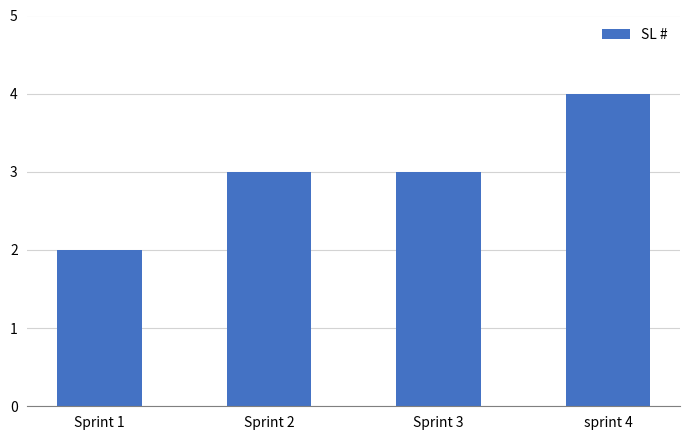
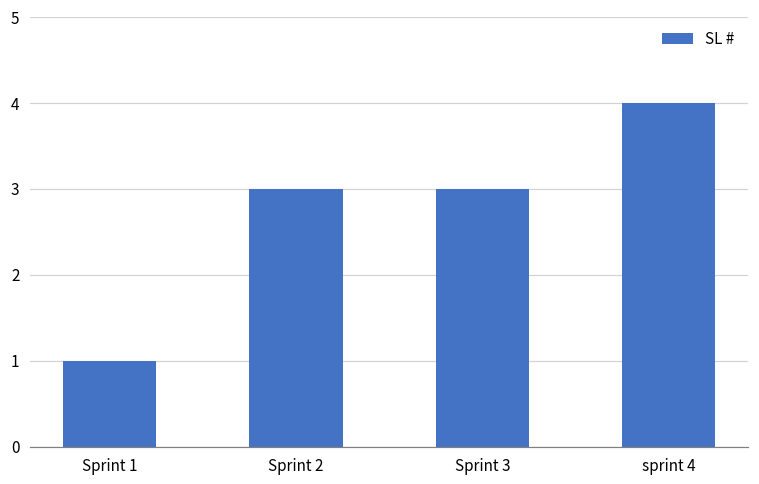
  {
-   "Sprint 1": 2,
+   "Sprint 1": 1,
    "Sprint 2": 3,
    "Sprint 3": 3,
    "sprint 4": 4
  }
